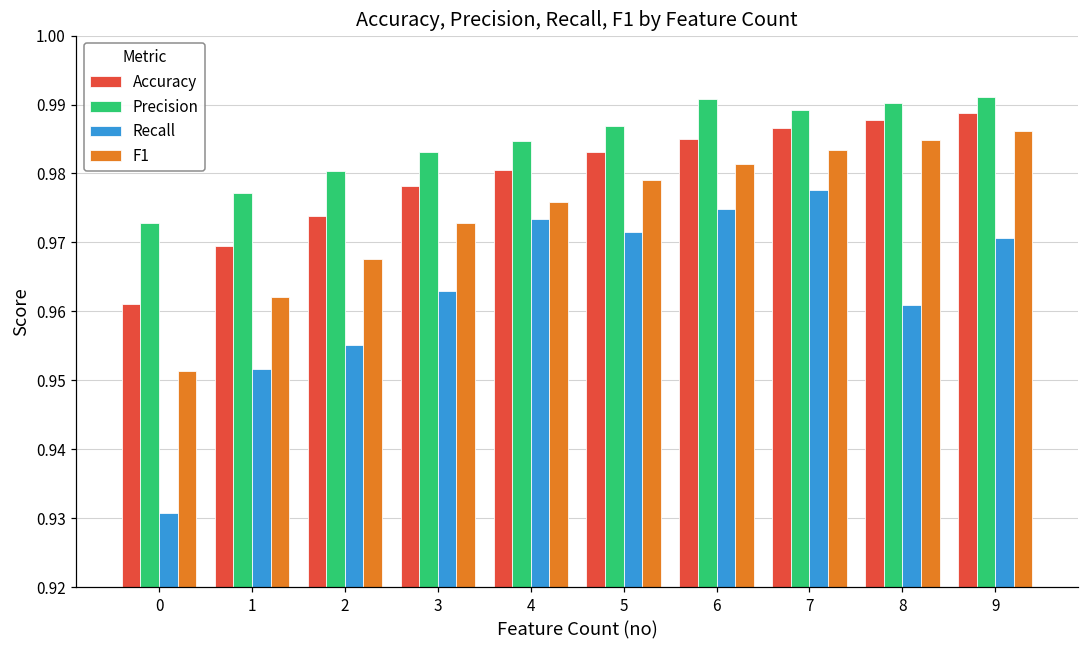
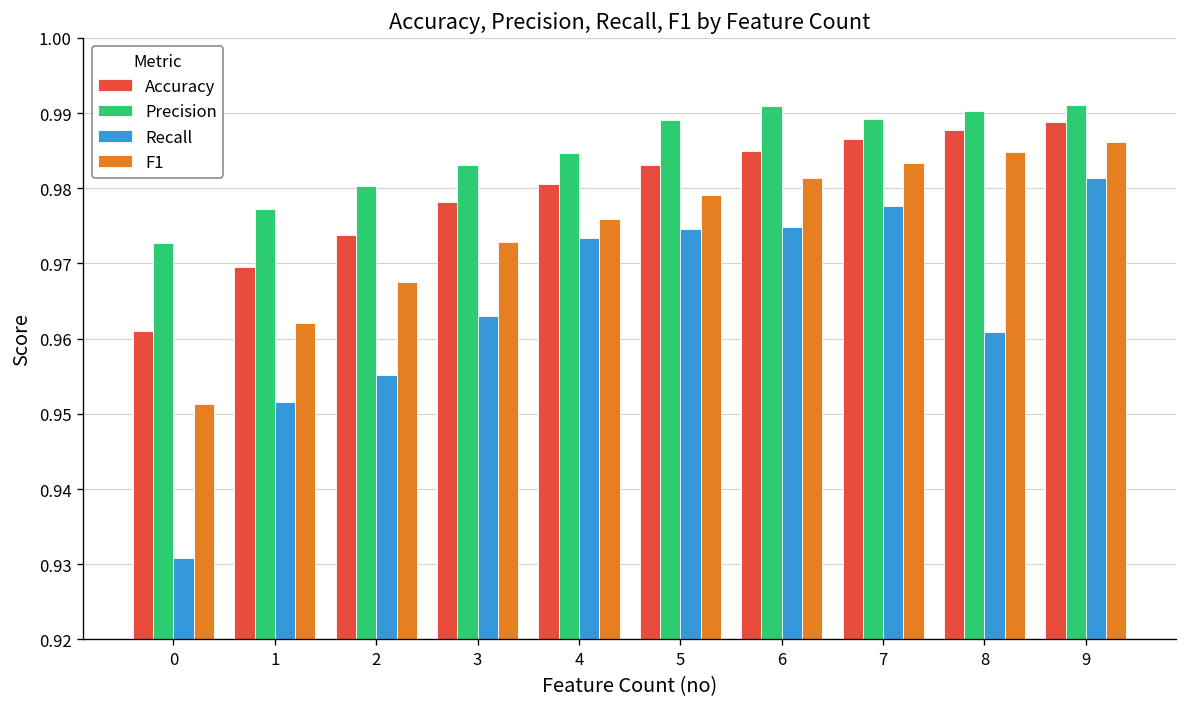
  {
    "Precision": {
      "0": 0.973,
      "1": 0.977,
      "2": 0.980,
      "3": 0.983,
      "4": 0.985,
-     "5": 0.987,
+     "5": 0.989,
      "6": 0.991,
      "7": 0.989,
      "8": 0.990,
      "9": 0.991
    },
    "Recall": {
      "0": 0.931,
      "1": 0.952,
      "2": 0.955,
      "3": 0.963,
      "4": 0.973,
-     "5": 0.971,
+     "5": 0.975,
      "6": 0.975,
      "7": 0.978,
      "8": 0.961,
-     "9": 0.971
+     "9": 0.981
    }
  }
